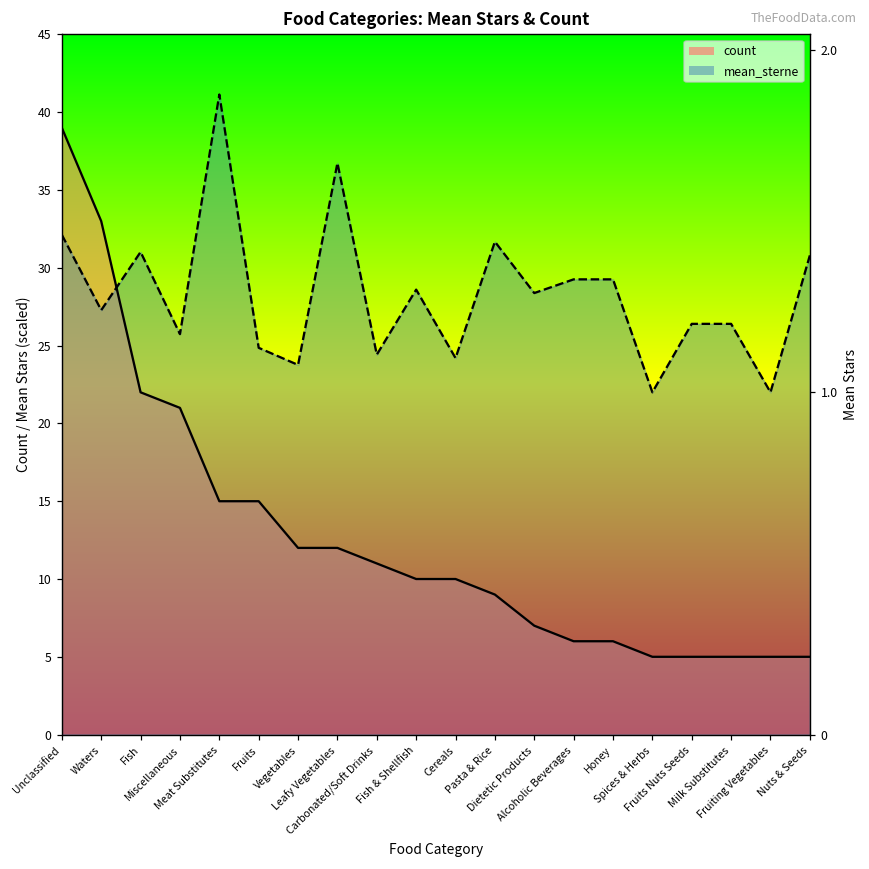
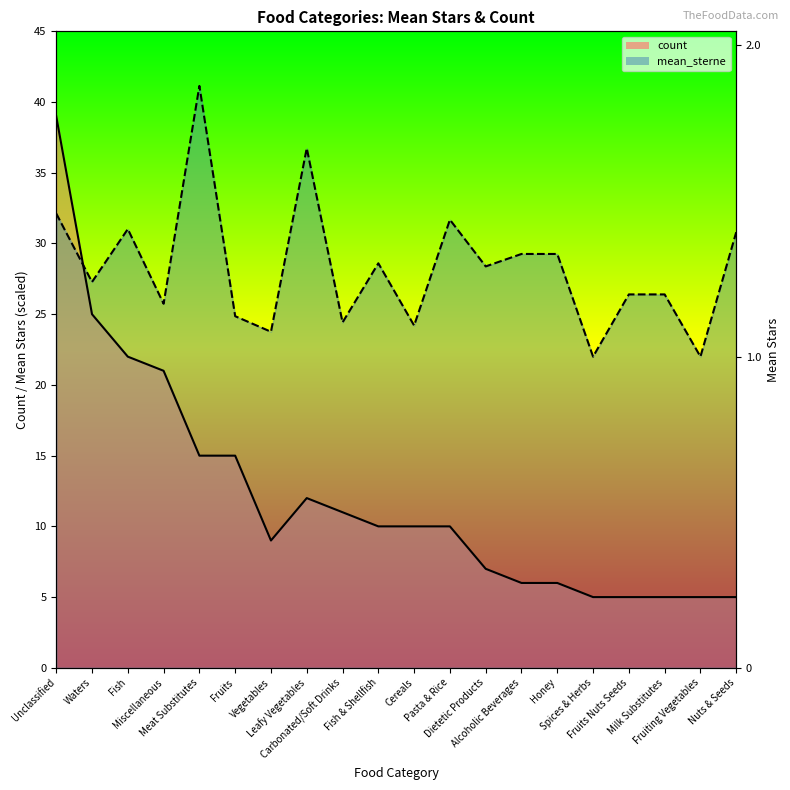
  {
    "count": {
      "Unclassified": 39,
-     "Waters": 33,
+     "Waters": 25,
      "Fish": 22,
      "Miscellaneous": 21,
      "Meat Substitutes": 15,
      "Fruits": 15,
-     "Vegetables": 12,
+     "Vegetables": 9,
      "Leafy Vegetables": 12,
      "Carbonated/Soft Drinks": 11,
      "Fish & Shellfish": 10,
      "Cereals": 10,
-     "Pasta & Rice": 9,
+     "Pasta & Rice": 10,
      "Dietetic Products": 7,
      "Alcoholic Beverages": 6,
      "Honey": 6,
      "Spices & Herbs": 5,
      "Fruits Nuts Seeds": 5,
      "Milk Substitutes": 5,
      "Fruiting Vegetables": 5,
      "Nuts & Seeds": 5
    },
    "mean_sterne": {
      "Unclassified": 32,
      "Waters": 27.3,
      "Fish": 31,
      "Miscellaneous": 25.7,
      "Meat Substitutes": 41,
      "Fruits": 25,
      "Vegetables": 23.8,
      "Leafy Vegetables": 36.7,
      "Carbonated/Soft Drinks": 24.4,
      "Fish & Shellfish": 28.6,
      "Cereals": 24.2,
      "Pasta & Rice": 31.7,
      "Dietetic Products": 28.4,
      "Alcoholic Beverages": 29.3,
      "Honey": 29.3,
      "Spices & Herbs": 22,
      "Fruits Nuts Seeds": 26.4,
      "Milk Substitutes": 26.4,
      "Fruiting Vegetables": 22,
      "Nuts & Seeds": 30.8
    }
  }
